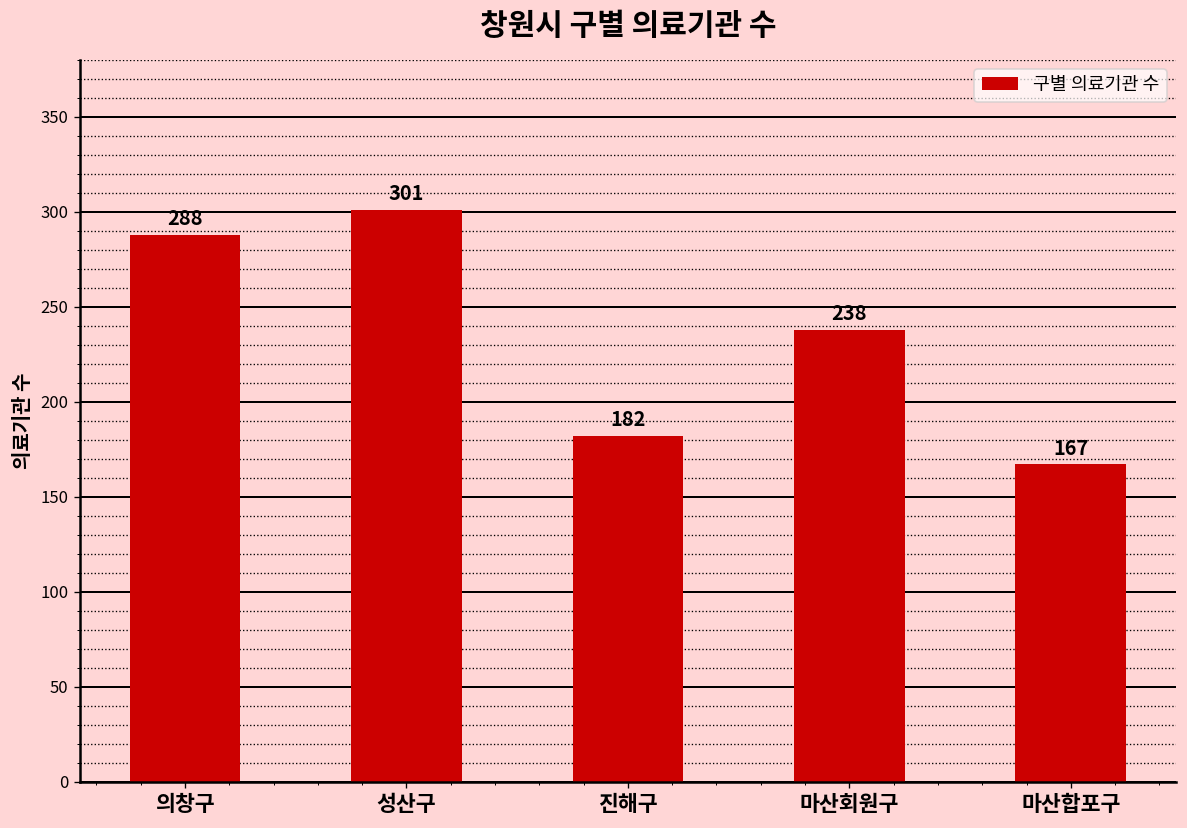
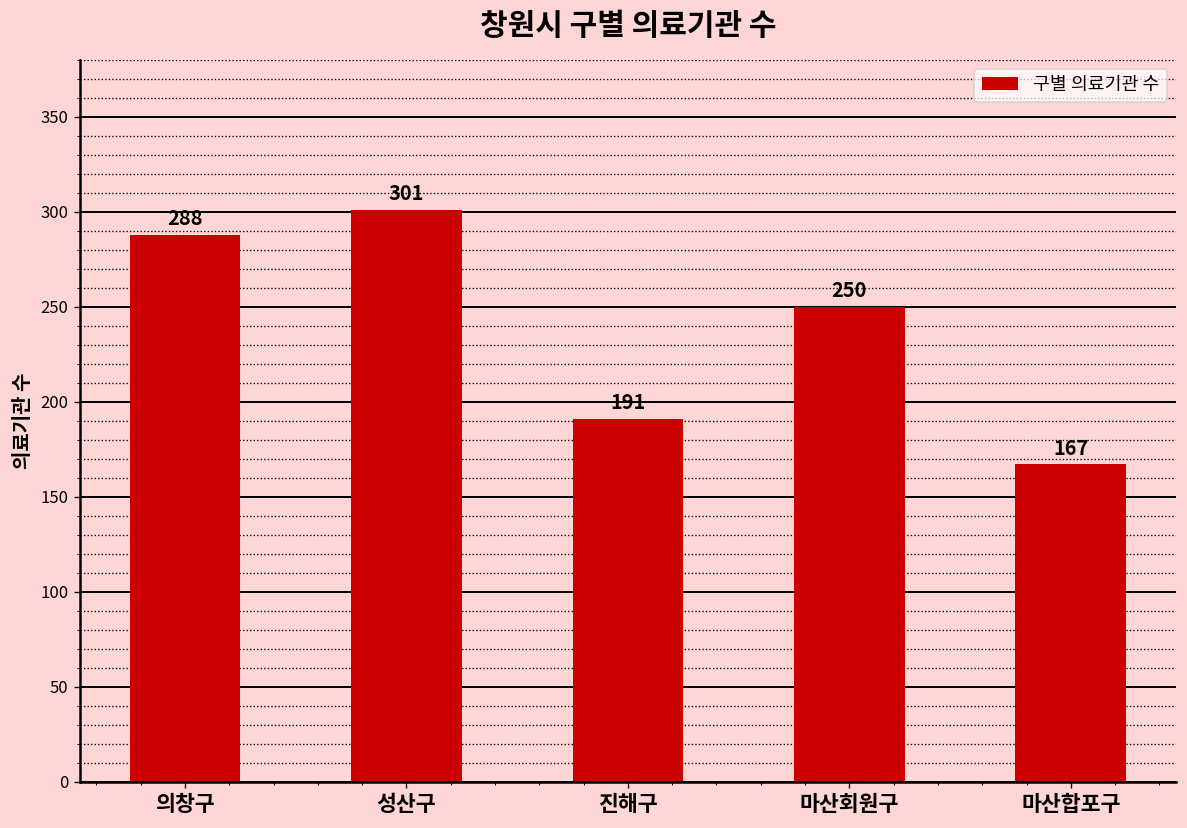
  {
    "의창구": 288,
    "성산구": 301,
-   "진해구": 182,
-   "마산회원구": 238,
+   "진해구": 191,
+   "마산회원구": 250,
    "마산합포구": 167
  }
